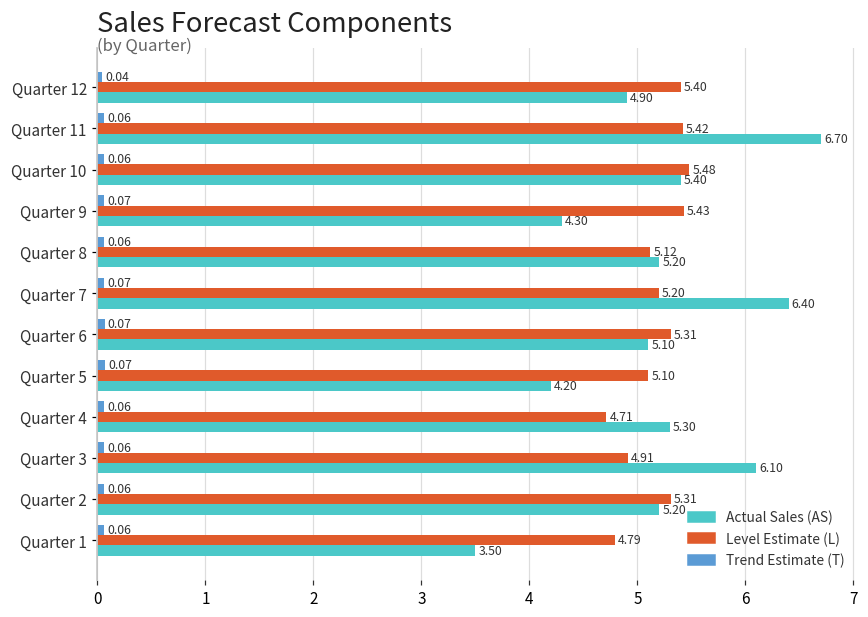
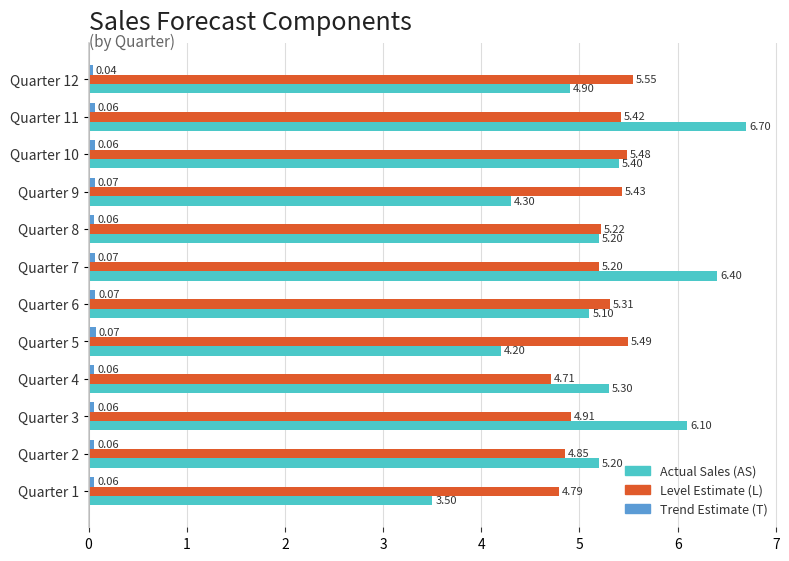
  {
    "Level Estimate (L)": {
-     "Quarter 12": 5.40,
+     "Quarter 12": 5.55,
      "Quarter 11": 5.42,
      "Quarter 10": 5.48,
      "Quarter 9": 5.43,
-     "Quarter 8": 5.12,
+     "Quarter 8": 5.22,
      "Quarter 7": 5.20,
      "Quarter 6": 5.31,
-     "Quarter 5": 5.10,
+     "Quarter 5": 5.49,
      "Quarter 4": 4.71,
      "Quarter 3": 4.91,
-     "Quarter 2": 5.31,
+     "Quarter 2": 4.85,
      "Quarter 1": 4.79
    }
  }
